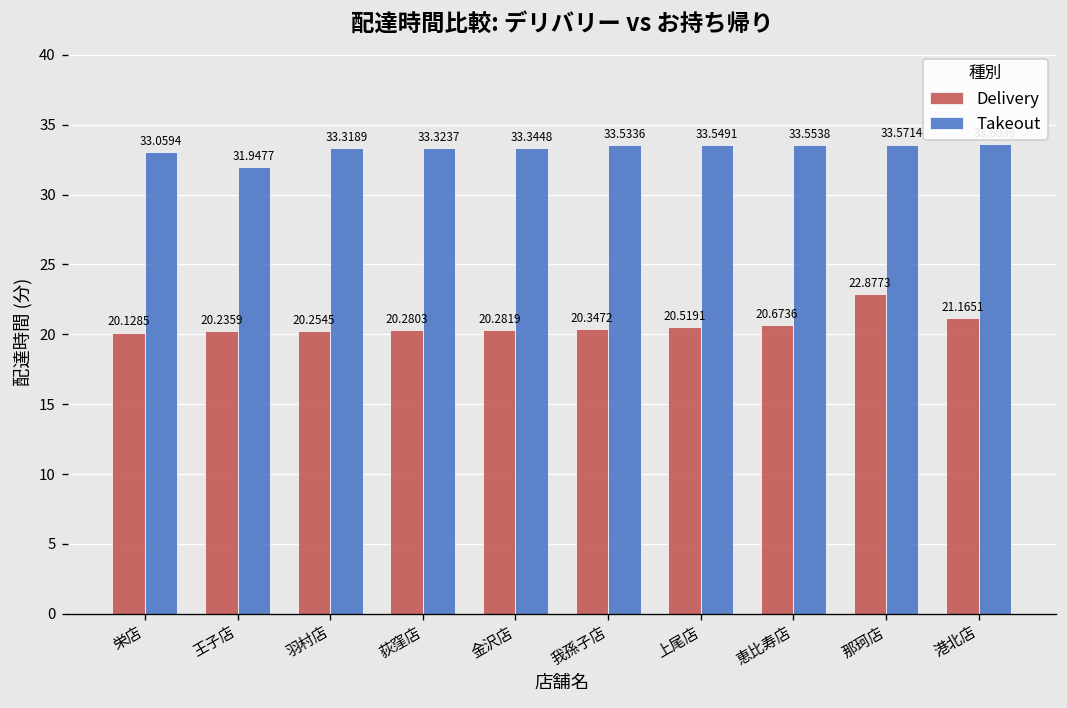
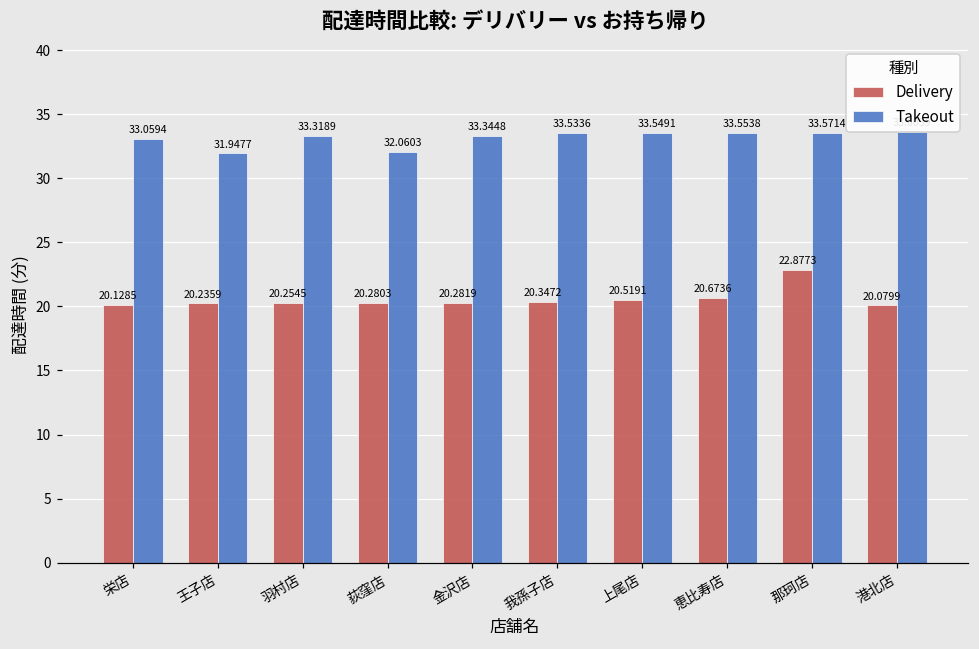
  {
    "Delivery": {
      "栄店": 20.1285,
      "王子店": 20.2359,
      "羽村店": 20.2545,
      "荻窪店": 20.2803,
      "金沢店": 20.2819,
      "我孫子店": 20.3472,
      "上尾店": 20.5191,
      "恵比寿店": 20.6736,
      "那珂店": 22.8773,
-     "港北店": 21.1651
+     "港北店": 20.0799
    },
    "Takeout": {
      "栄店": 33.0594,
      "王子店": 31.9477,
      "羽村店": 33.3189,
-     "荻窪店": 33.3237,
+     "荻窪店": 32.0603,
      "金沢店": 33.3448,
      "我孫子店": 33.5336,
      "上尾店": 33.5491,
      "恵比寿店": 33.5538
    }
  }
